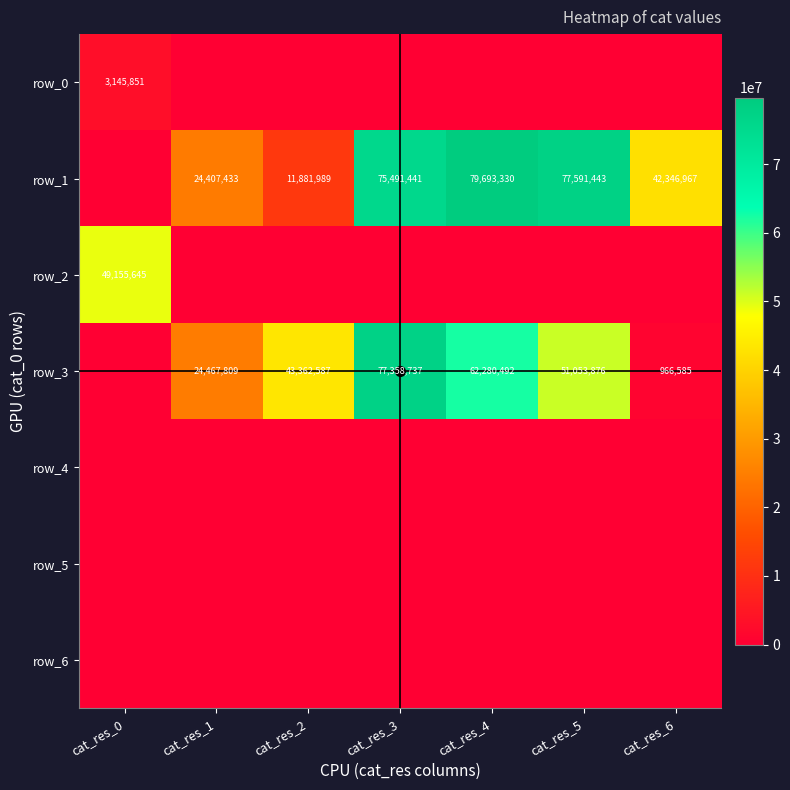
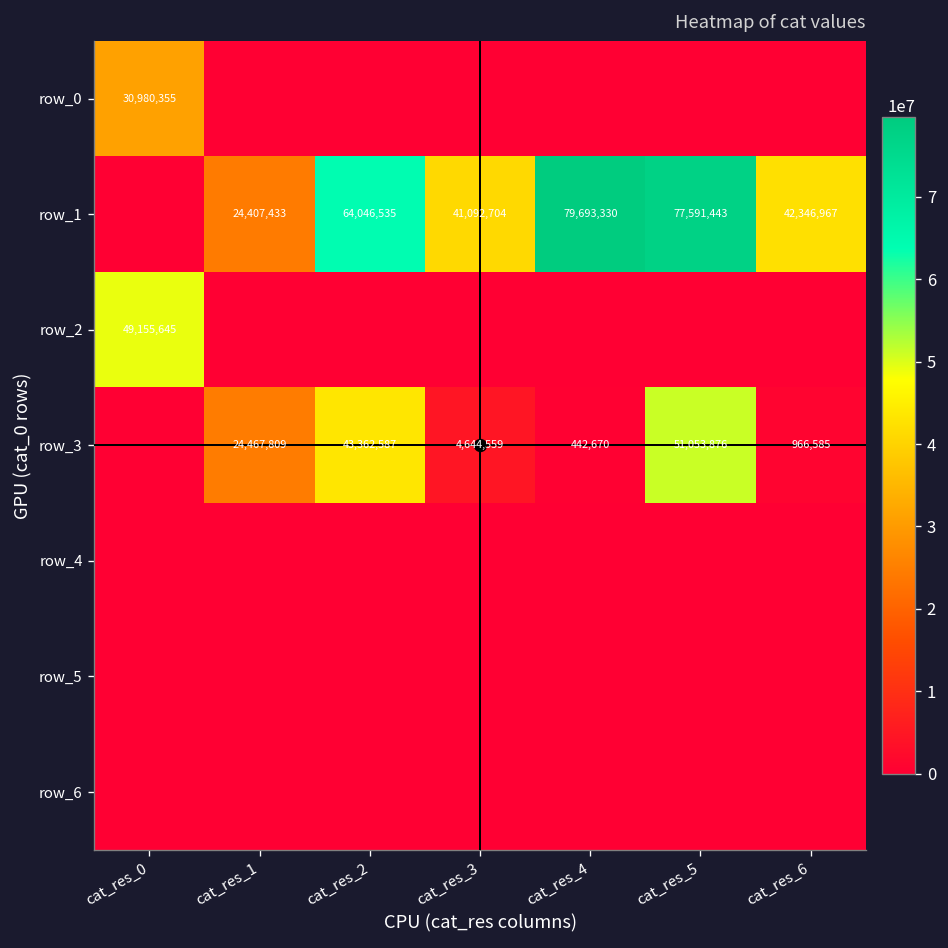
  {
    "row_0": {
-     "cat_res_0": "3,145,851"
+     "cat_res_0": "30,980,355"
    },
    "row_1": {
      "cat_res_1": "24,407,433",
-     "cat_res_2": "11,881,989",
-     "cat_res_3": "75,491,441",
+     "cat_res_2": "64,046,535",
+     "cat_res_3": "41,092,704",
      "cat_res_4": "79,693,330",
      "cat_res_5": "77,591,443",
      "cat_res_6": "42,346,967"
    },
    "row_2": {
      "cat_res_0": "49,155,645"
    },
    "row_3": {
      "cat_res_1": "24,467,809",
      "cat_res_2": "43,362,587",
-     "cat_res_3": "77,358,737",
-     "cat_res_4": "62,280,492",
+     "cat_res_3": "4,644,559",
+     "cat_res_4": "442,670",
      "cat_res_5": "51,053,876",
      "cat_res_6": "966,585"
    }
  }
